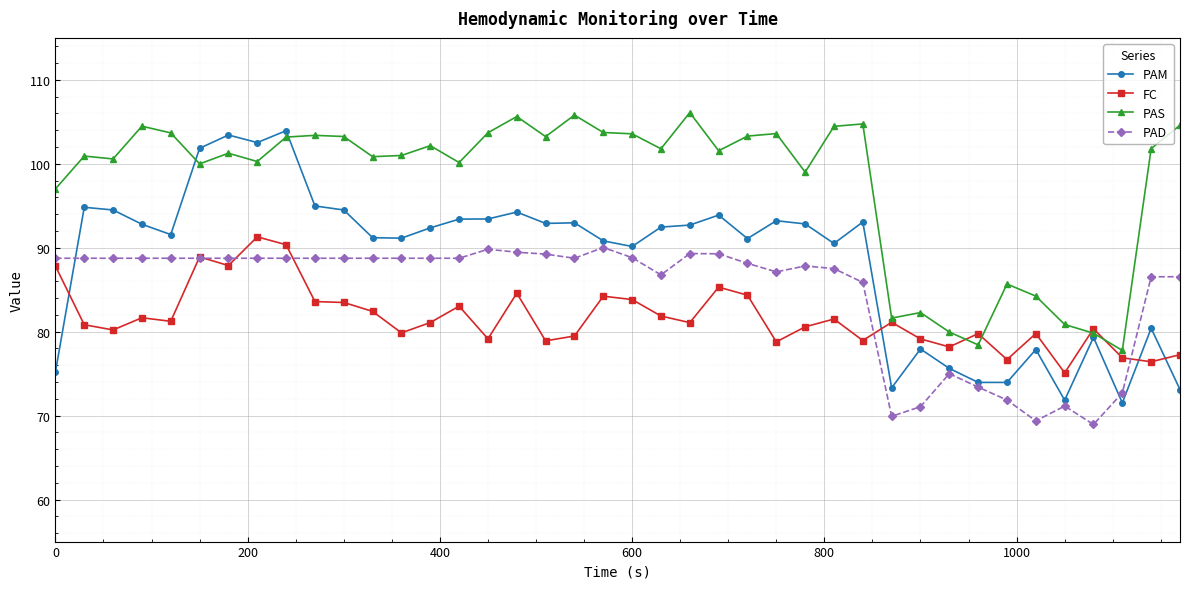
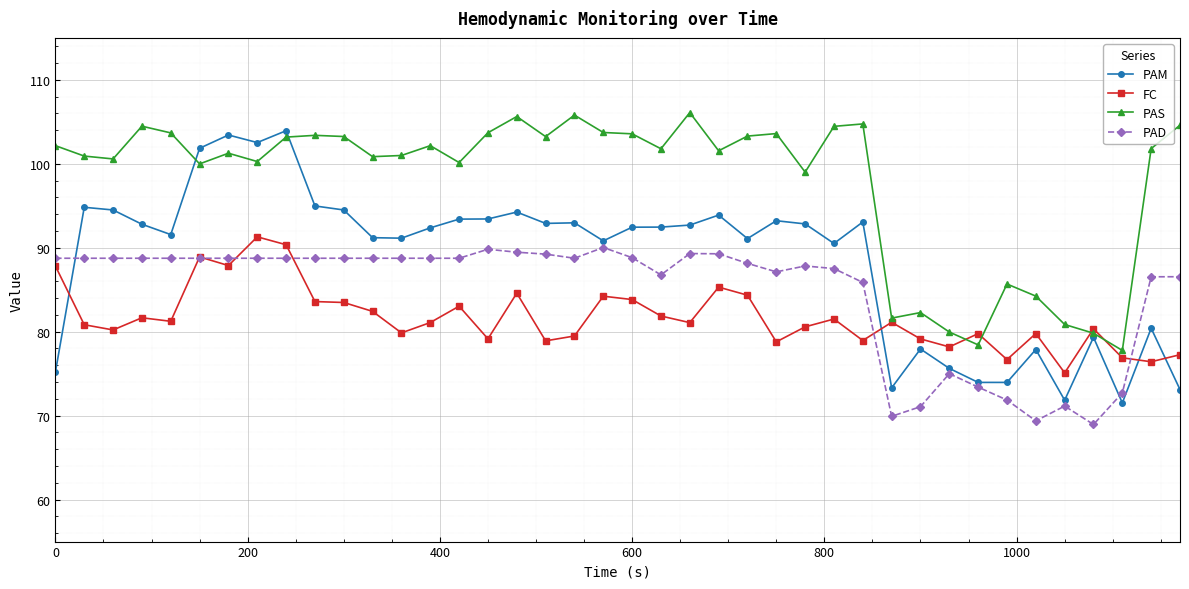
  {
    "PAM": {
      "0": 75,
-     "600": 90
+     "600": 92
    },
    "FC": {
      "0": 88,
      "600": 84
    },
    "PAS": {
-     "0": 97,
+     "0": 102,
      "600": 104
    },
    "PAD": {
      "0": 89,
      "600": 89
    }
  }
